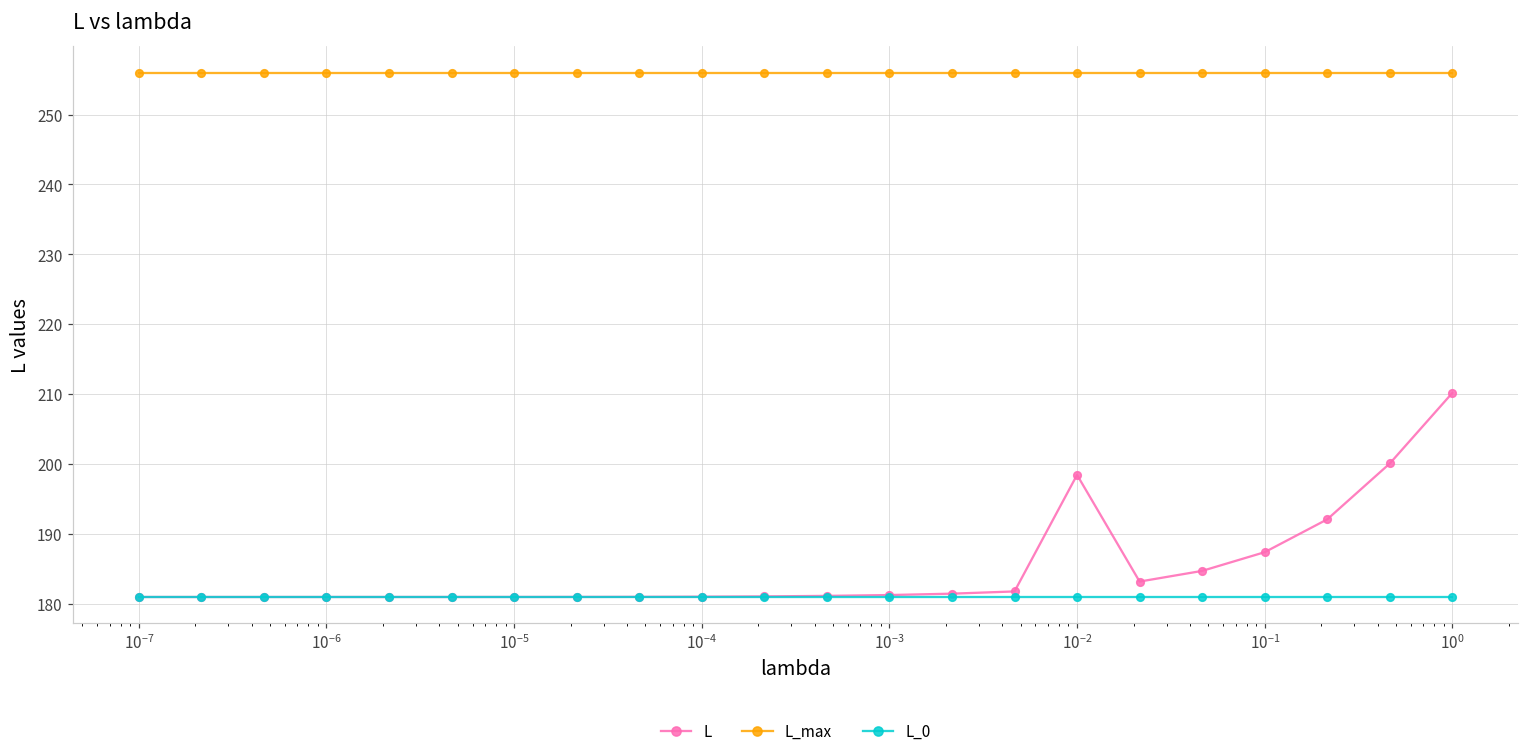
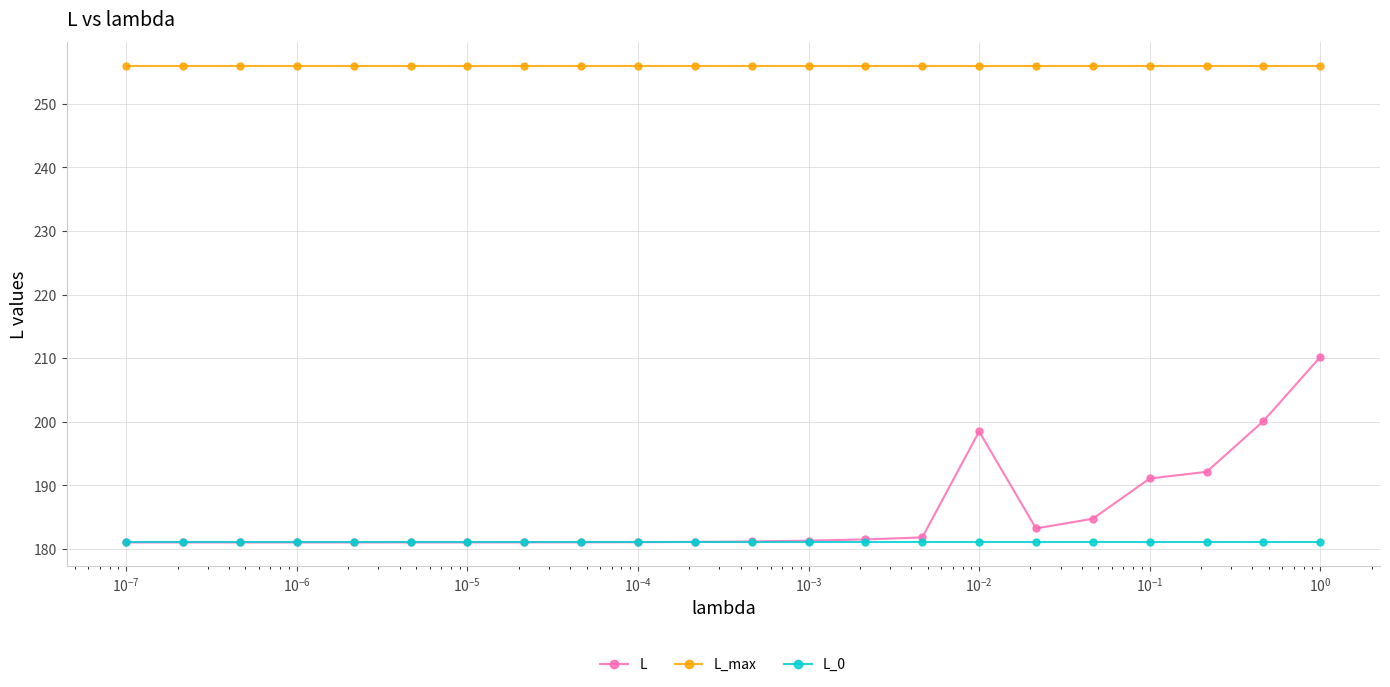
  {
    "L": {
      "10^-2": 198,
-     "10^-1": 187,
+     "10^-1": 191,
      "10^0": 210
    },
    "L_max": {
      "10^-7": 256,
      "10^-6": 256,
      "10^-5": 256,
      "10^-4": 256,
      "10^-3": 256,
      "10^-2": 256,
      "10^-1": 256,
      "10^0": 256
    },
    "L_0": {
      "10^-2": 181,
      "10^-1": 181,
      "10^0": 181
    }
  }
